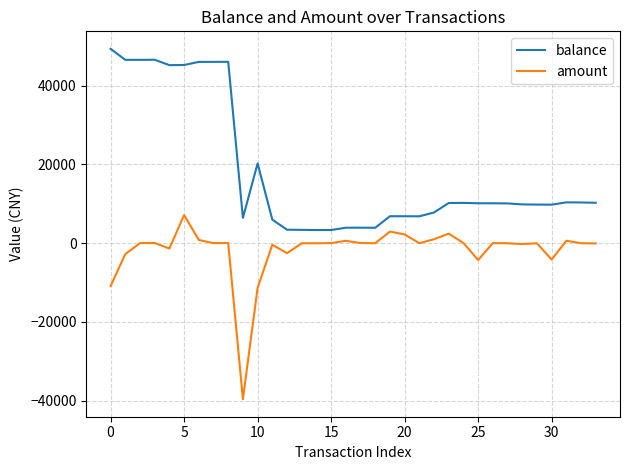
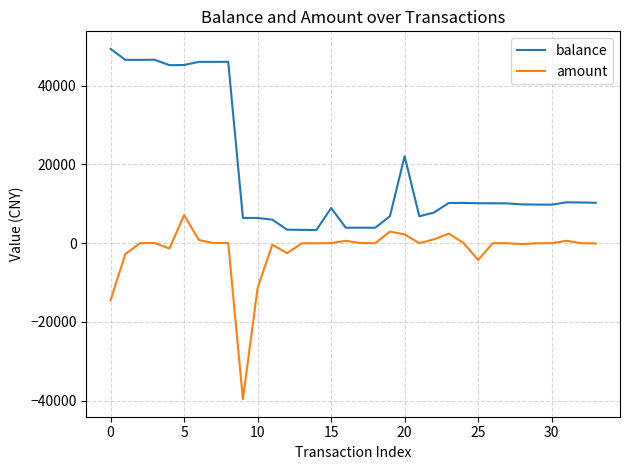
  {
    "balance": {
      "0": 49000,
      "5": 45000,
-     "10": 20000,
-     "15": 3000,
-     "20": 7000,
+     "10": 6000,
+     "15": 9000,
+     "20": 22000,
      "25": 10000,
      "30": 10000
    },
    "amount": {
-     "0": -11000,
+     "0": -14000,
      "5": 7000,
      "10": -11000,
      "15": 0,
      "20": 2000,
      "25": -4000,
-     "30": -4000
+     "30": 0
    }
  }
